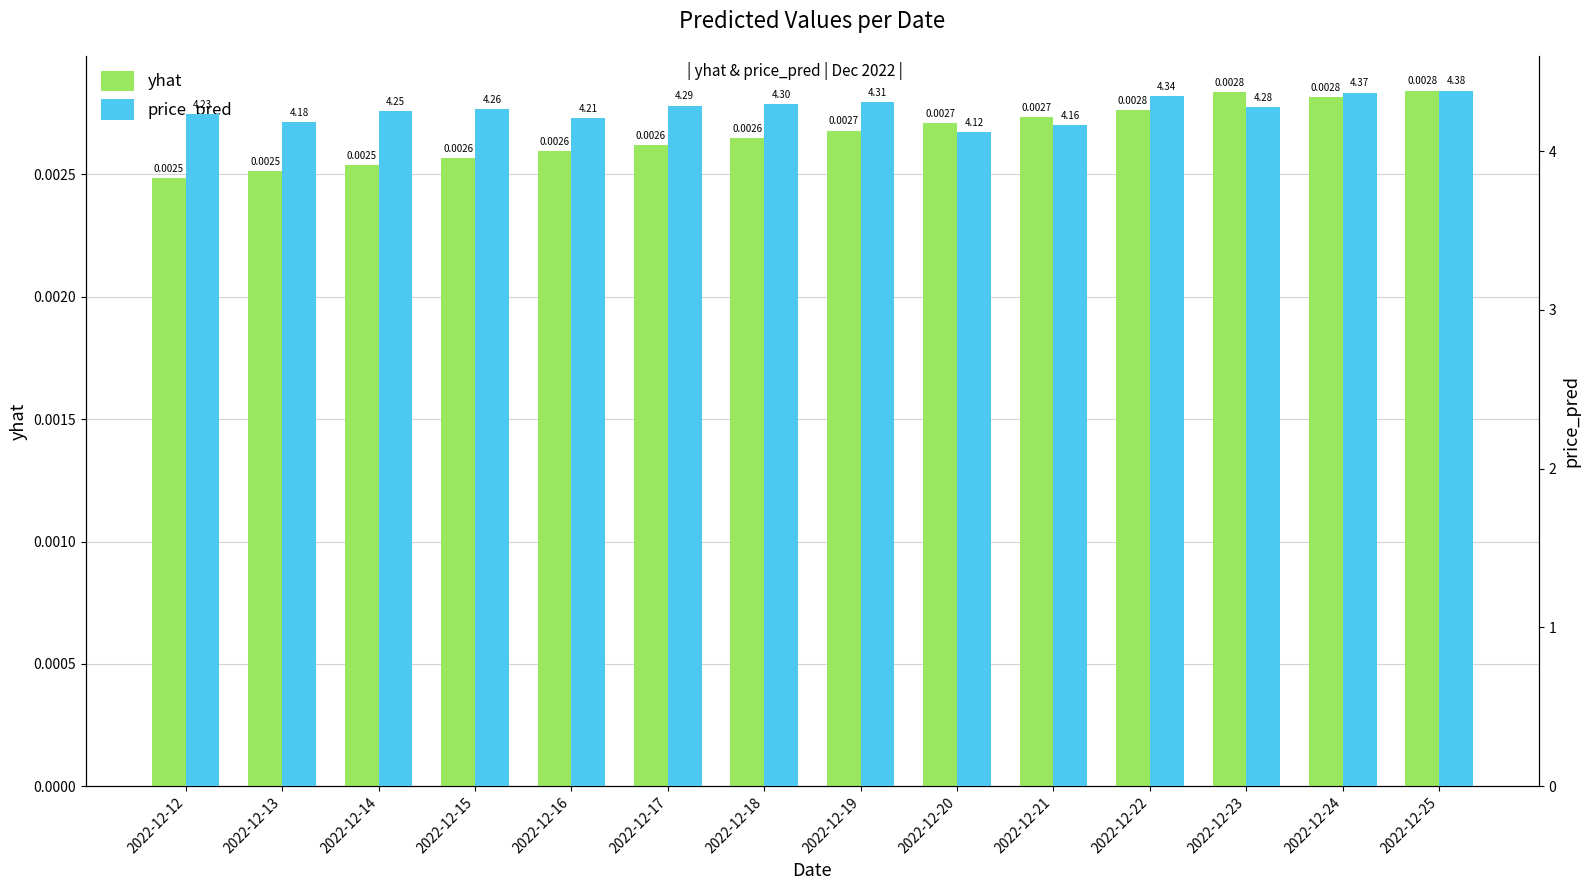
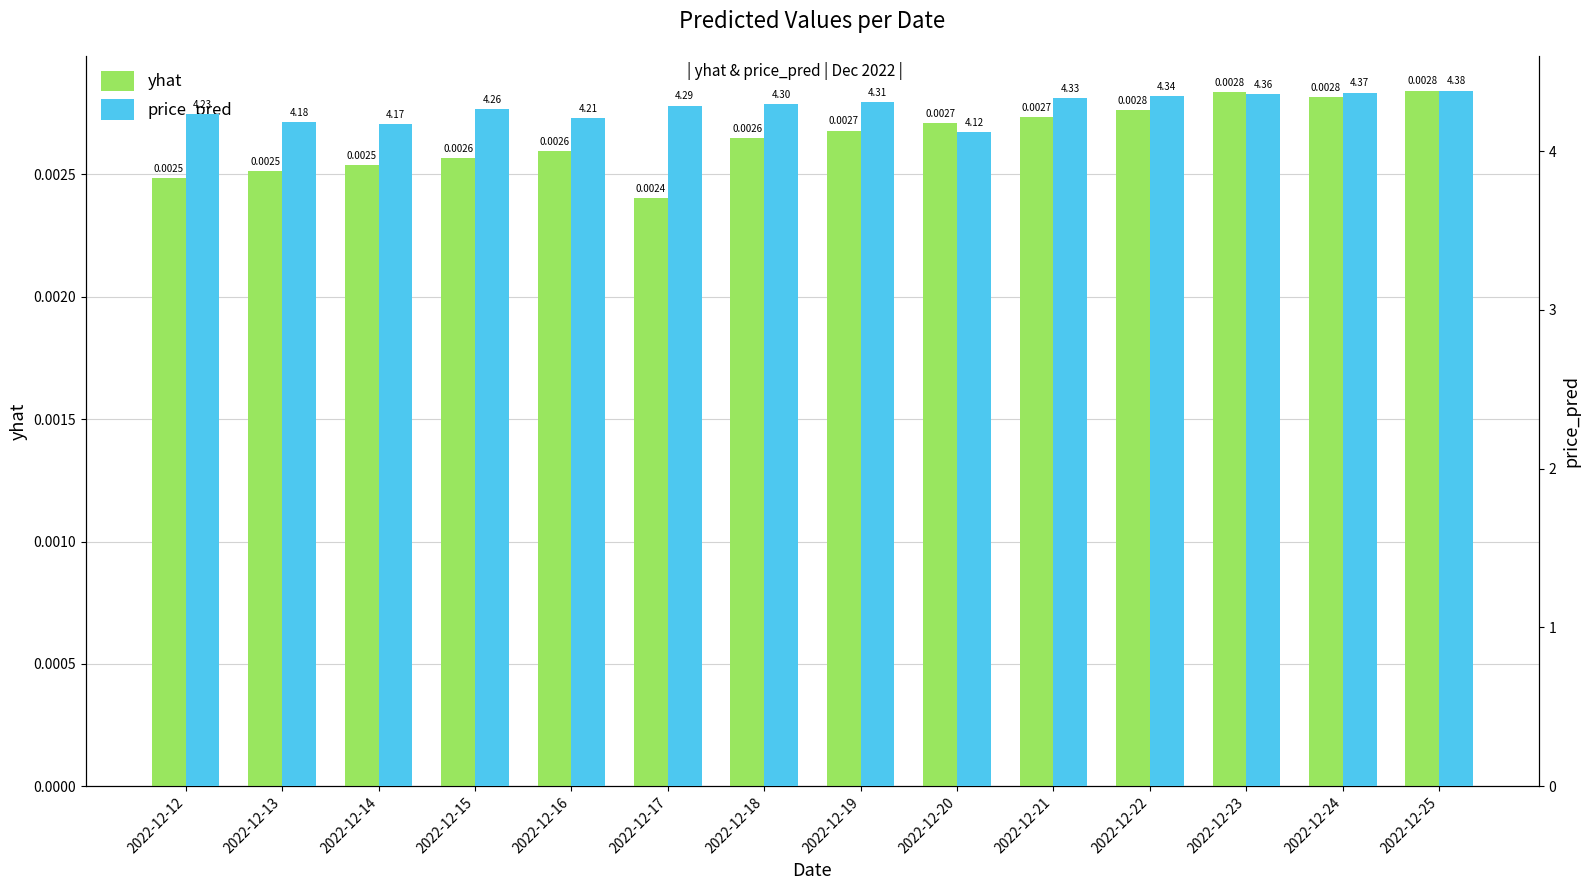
  {
    "yhat": {
      "2022-12-12": 0.0025,
      "2022-12-13": 0.0025,
      "2022-12-14": 0.0025,
      "2022-12-15": 0.0026,
      "2022-12-16": 0.0026,
-     "2022-12-17": 0.0026,
+     "2022-12-17": 0.0024,
      "2022-12-18": 0.0026,
      "2022-12-19": 0.0027,
      "2022-12-20": 0.0027,
      "2022-12-21": 0.0027,
      "2022-12-22": 0.0028,
      "2022-12-23": 0.0028,
      "2022-12-24": 0.0028,
      "2022-12-25": 0.0028
    },
    "price_pred": {
      "2022-12-12": 4.23,
      "2022-12-13": 4.18,
-     "2022-12-14": 4.25,
+     "2022-12-14": 4.17,
      "2022-12-15": 4.26,
      "2022-12-16": 4.21,
      "2022-12-17": 4.29,
      "2022-12-18": 4.30,
      "2022-12-19": 4.31,
      "2022-12-20": 4.12,
-     "2022-12-21": 4.16,
+     "2022-12-21": 4.33,
      "2022-12-22": 4.34,
-     "2022-12-23": 4.28,
+     "2022-12-23": 4.36,
      "2022-12-24": 4.37,
      "2022-12-25": 4.38
    }
  }
